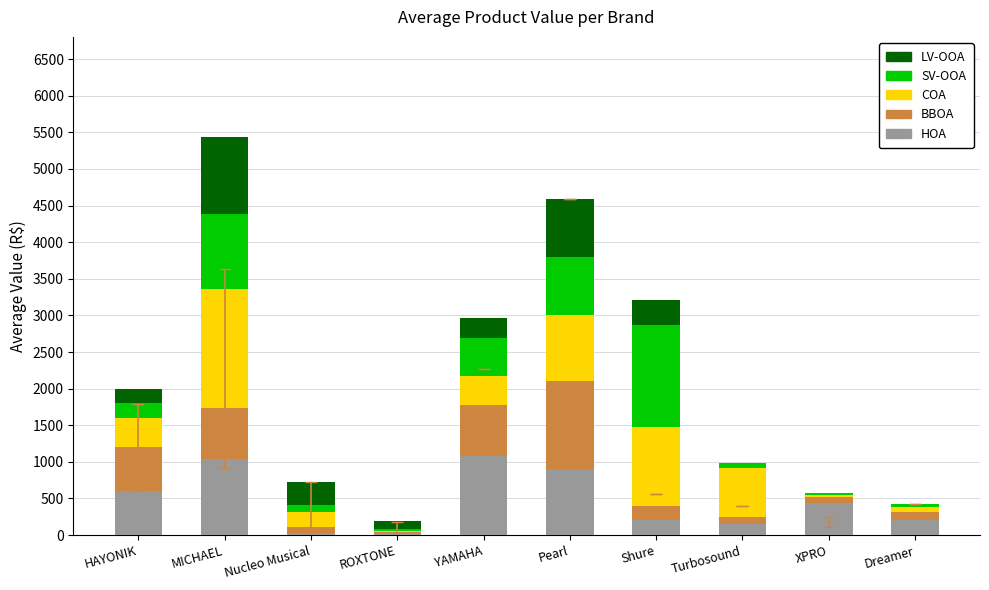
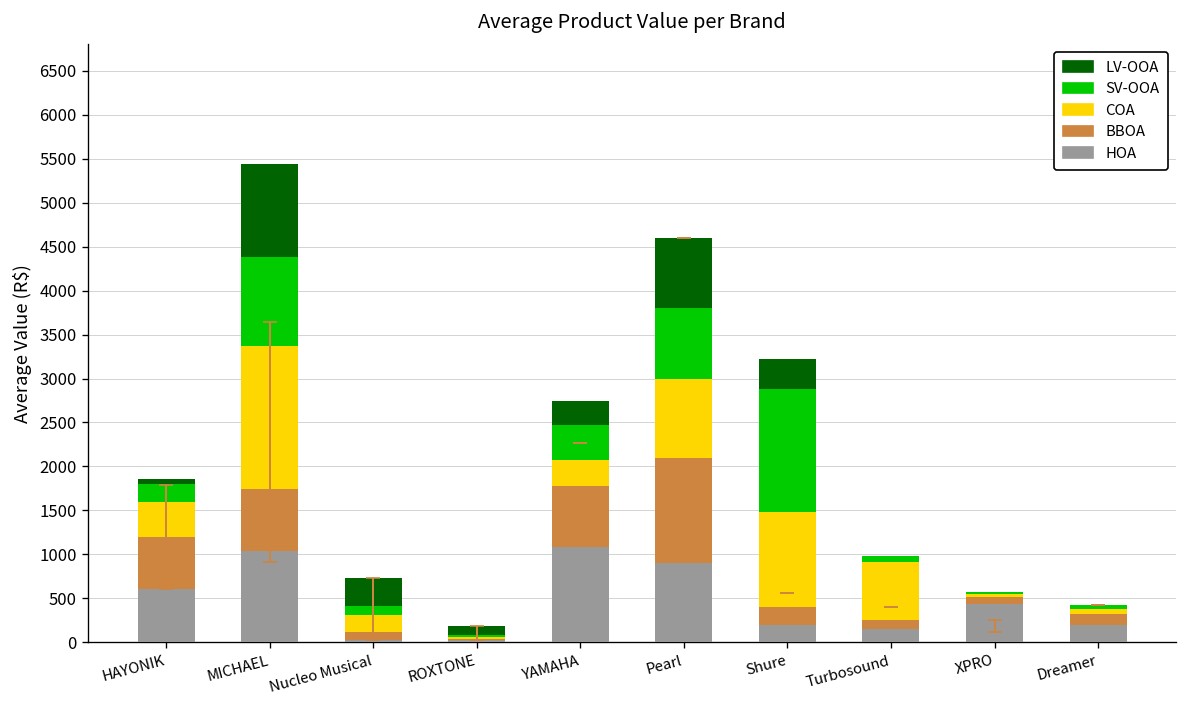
  {
    "HOA": {
      "HAYONIK": 600,
      "MICHAEL": 1000,
      "YAMAHA": 1100,
      "Pearl": 900,
      "Shure": 200,
      "Turbosound": 200,
      "XPRO": 400,
      "Dreamer": 200
    },
    "COA": {
      "HAYONIK": 400,
      "MICHAEL": 1600,
      "Nucleo Musical": 200,
-     "YAMAHA": 400,
+     "YAMAHA": 300,
      "Pearl": 900,
      "Shure": 1100,
      "Turbosound": 700,
      "Dreamer": 100
    },
    "SV-OOA": {
      "HAYONIK": 200,
      "MICHAEL": 1000,
      "Nucleo Musical": 100,
-     "YAMAHA": 500,
+     "YAMAHA": 400,
      "Pearl": 800,
      "Shure": 1400,
      "Turbosound": 100,
      "Dreamer": 0
    },
    "LV-OOA": {
-     "HAYONIK": 200,
+     "HAYONIK": 100,
      "MICHAEL": 1100,
      "Nucleo Musical": 300,
      "ROXTONE": 100,
      "YAMAHA": 300,
      "Pearl": 800,
      "Shure": 300,
      "Turbosound": 0,
      "XPRO": 0,
      "Dreamer": 0
    }
  }
